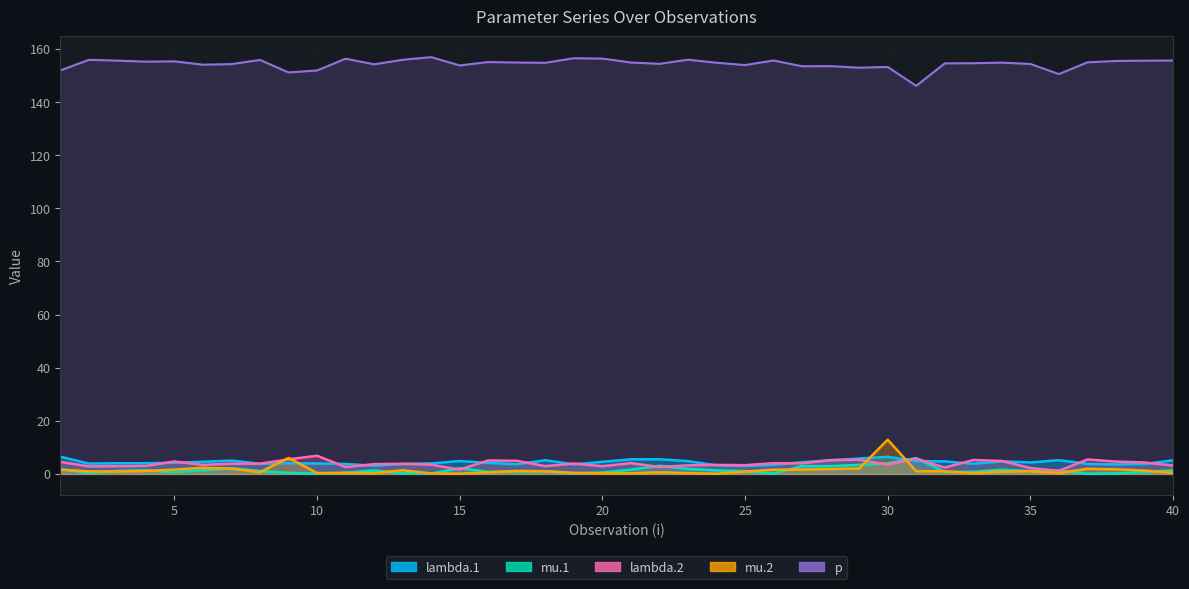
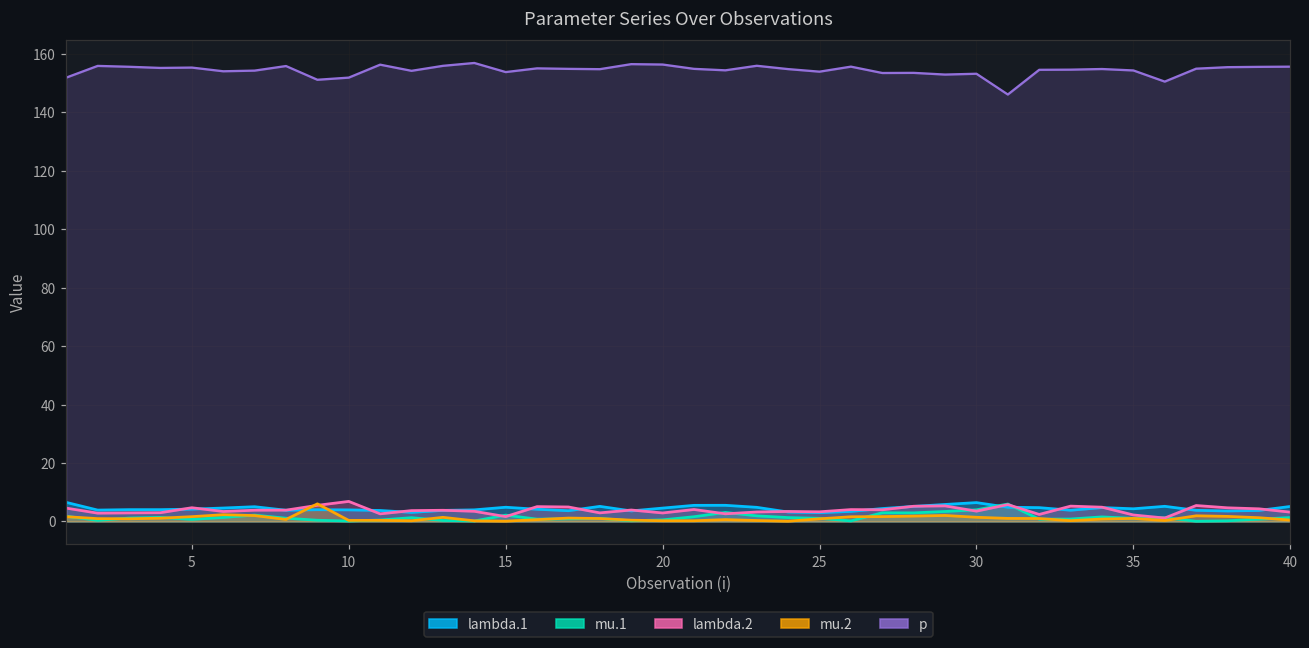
  {
    "mu.2": {
      "15": 0,
-     "30": 13
+     "30": 1
    }
  }
